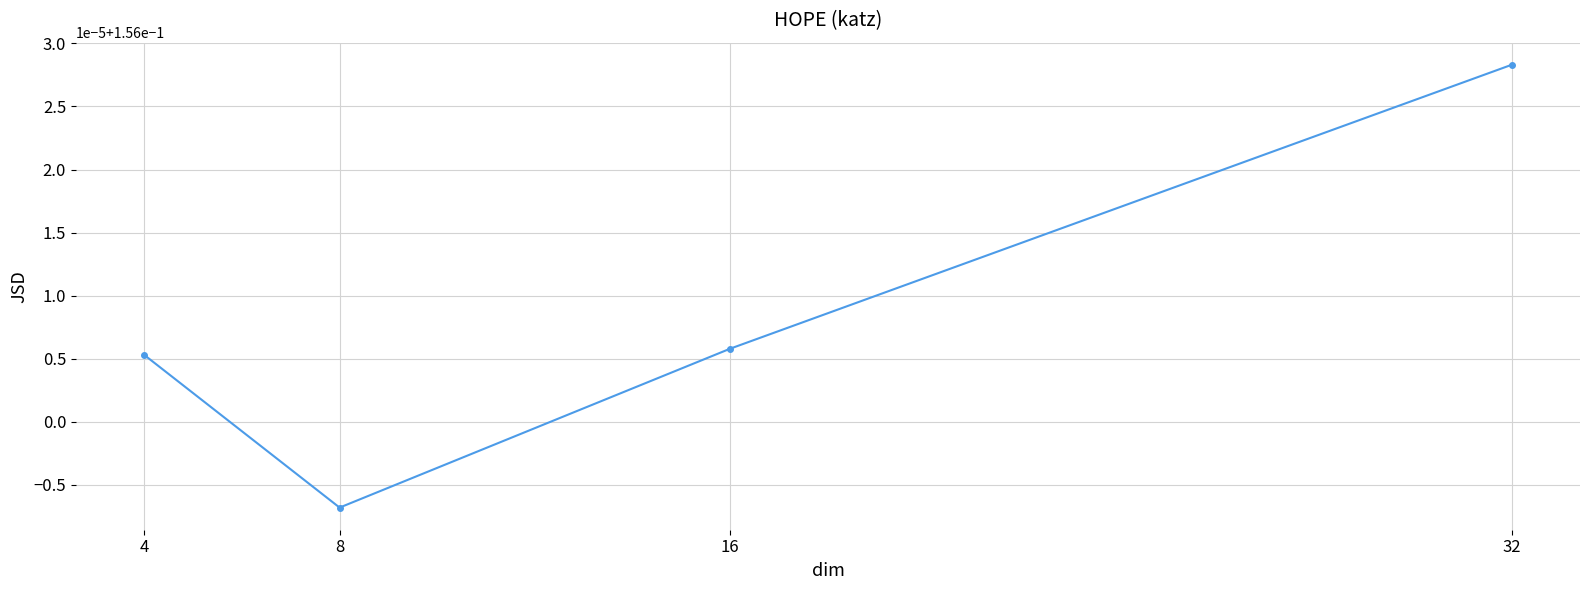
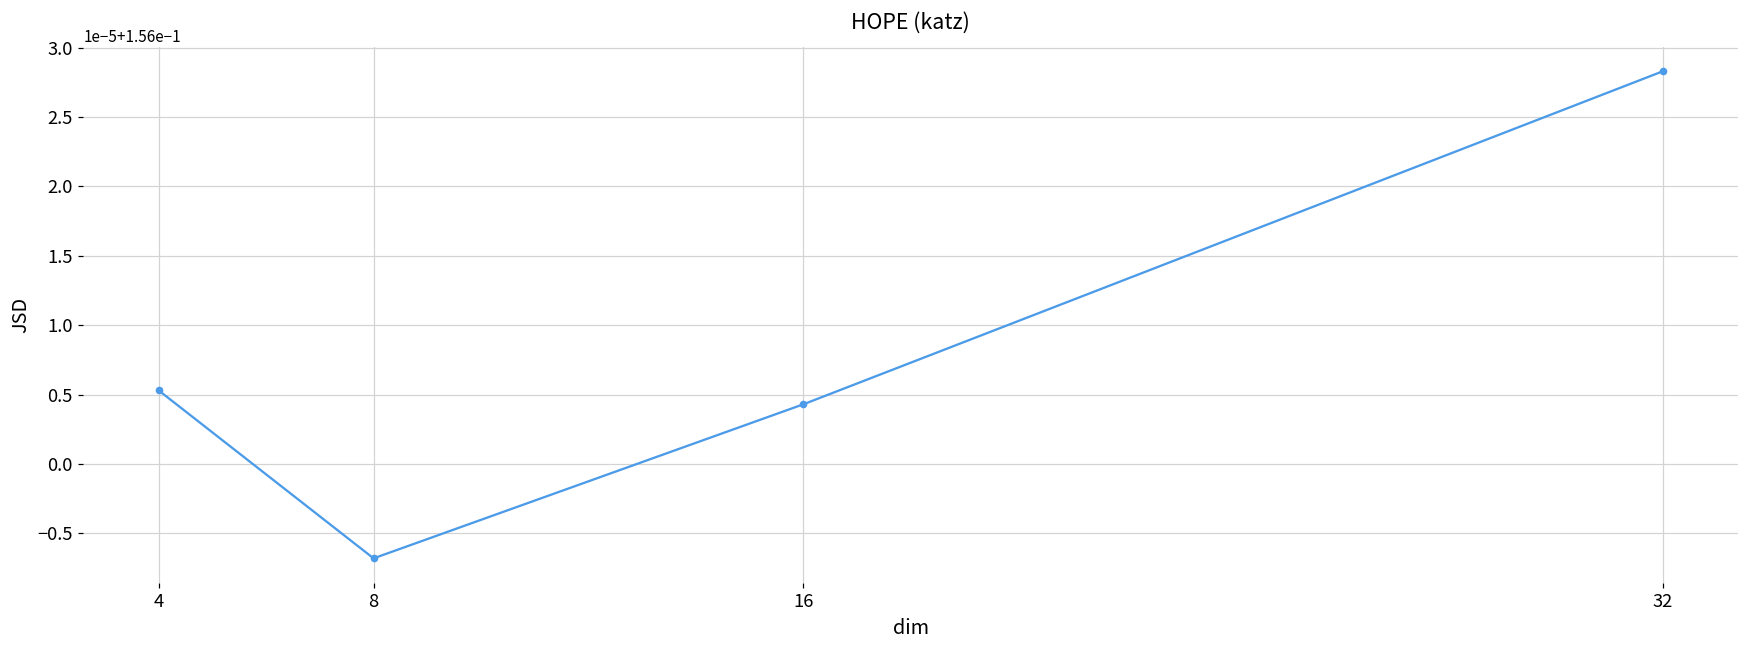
  {
    "4": 0.1560053,
    "8": 0.1559932,
-   "16": 0.1560058,
+   "16": 0.1560043,
    "32": 0.1560283
  }
